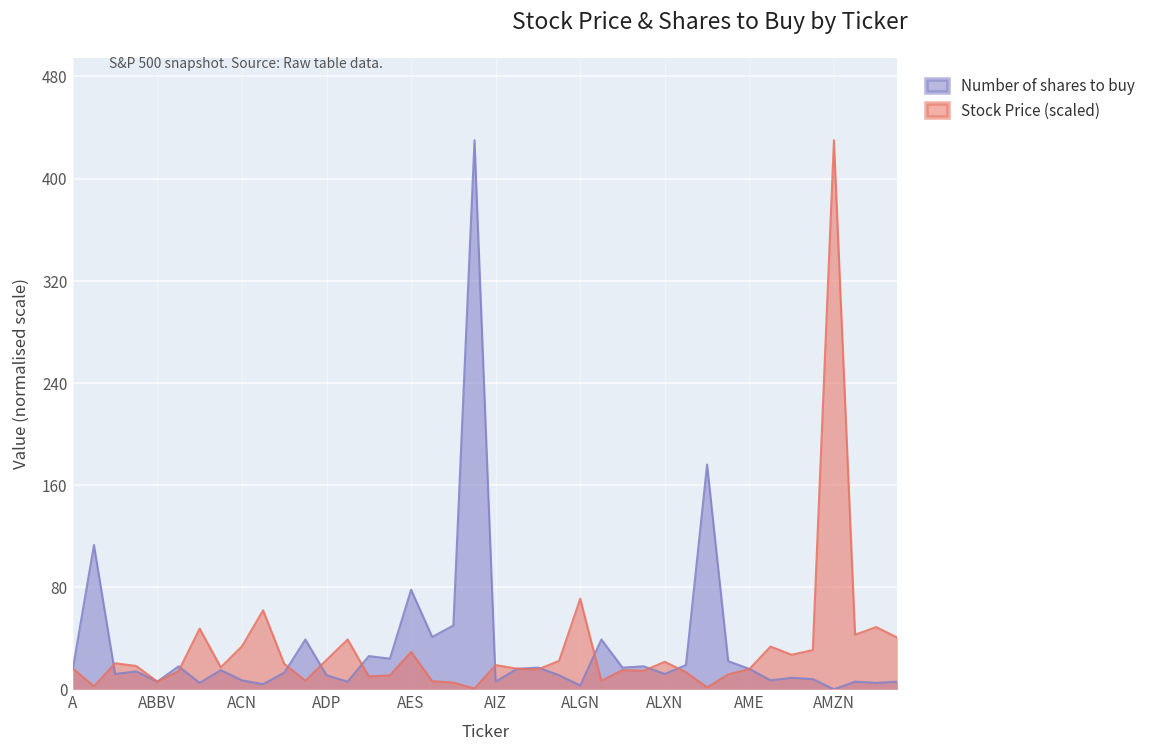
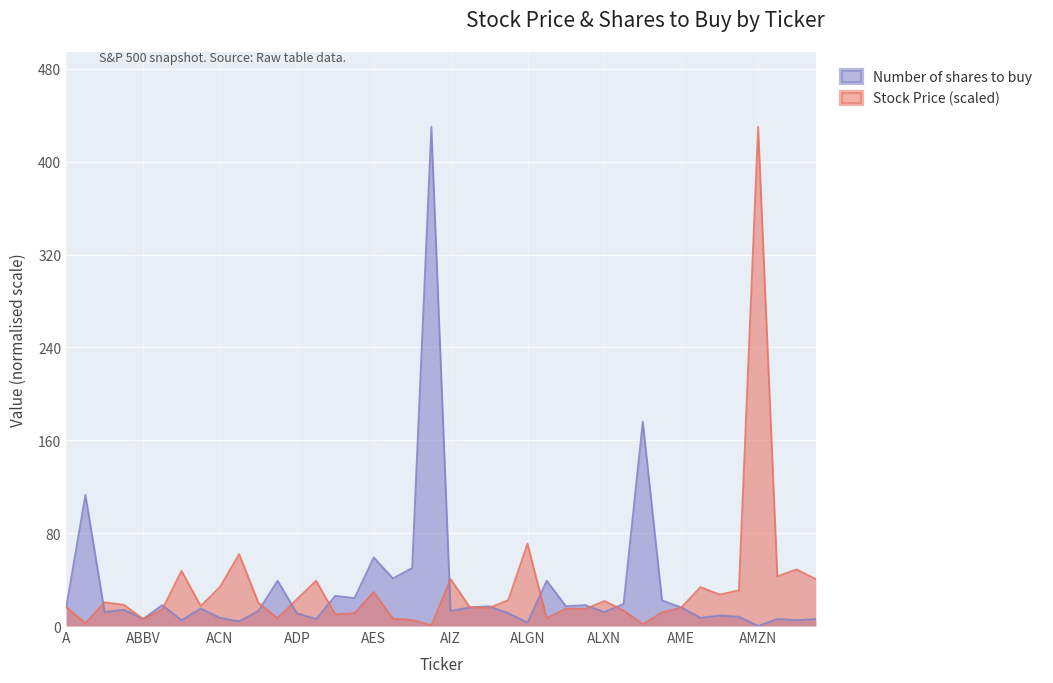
  {
    "Number of shares to buy": {
      "ACN": 7,
      "ADP": 11,
-     "AES": 78,
-     "AIZ": 6,
+     "AES": 59,
+     "AIZ": 13,
      "ALGN": 3,
      "ALXN": 12,
      "AMZN": 0
    },
    "Stock Price (scaled)": {
      "ACN": 34,
      "ADP": 23,
      "AES": 29,
-     "AIZ": 19,
+     "AIZ": 40,
      "ALGN": 71,
      "ALXN": 22,
      "AMZN": 430
    }
  }
